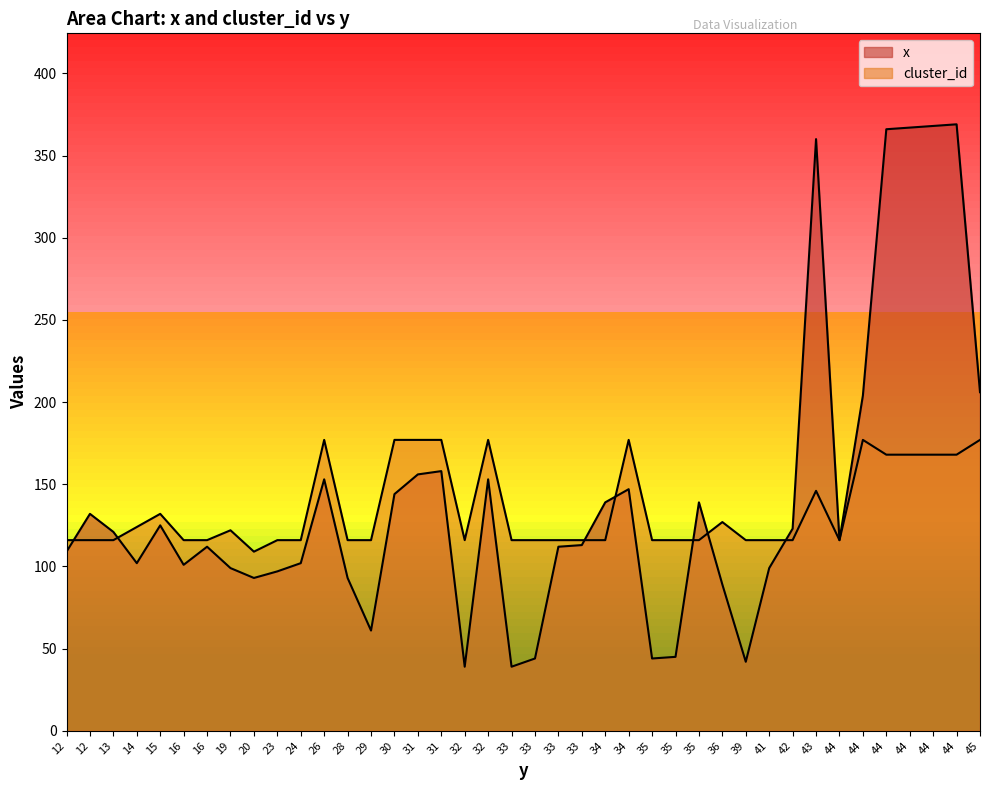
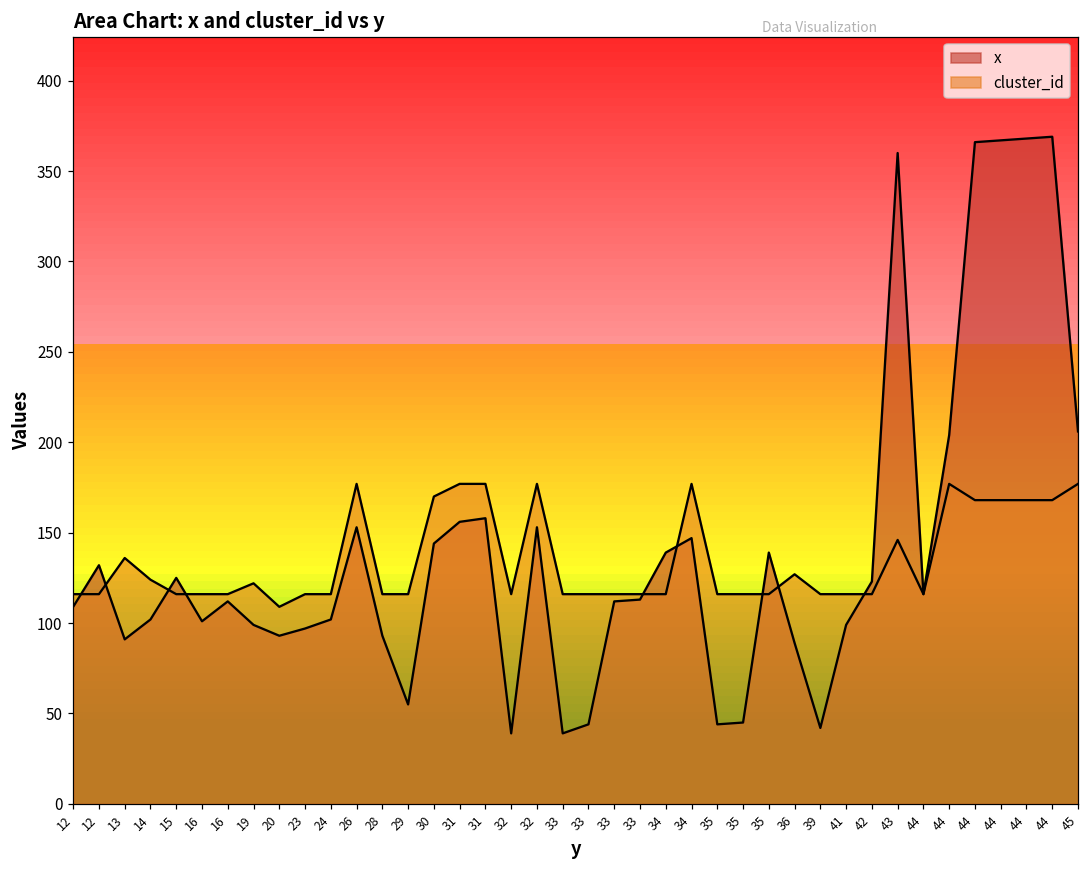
  {
    "x": {
-     "13": 121,
+     "13": 91,
      "14": 102,
      "15": 125,
      "19": 99,
      "20": 93,
      "23": 97,
      "24": 102,
      "26": 153,
      "28": 93,
-     "29": 61,
+     "29": 55,
      "30": 144,
      "36": 89,
      "39": 42,
      "41": 99,
      "42": 123,
      "43": 360,
      "45": 206
    },
    "cluster_id": {
-     "13": 116,
+     "13": 136,
      "14": 124,
-     "15": 132,
+     "15": 116,
      "19": 122,
      "20": 109,
      "23": 116,
      "24": 116,
      "26": 177,
      "28": 116,
      "29": 116,
-     "30": 177,
+     "30": 170,
      "36": 127,
      "39": 116,
      "41": 116,
      "42": 116,
      "43": 146,
      "45": 177
    }
  }
